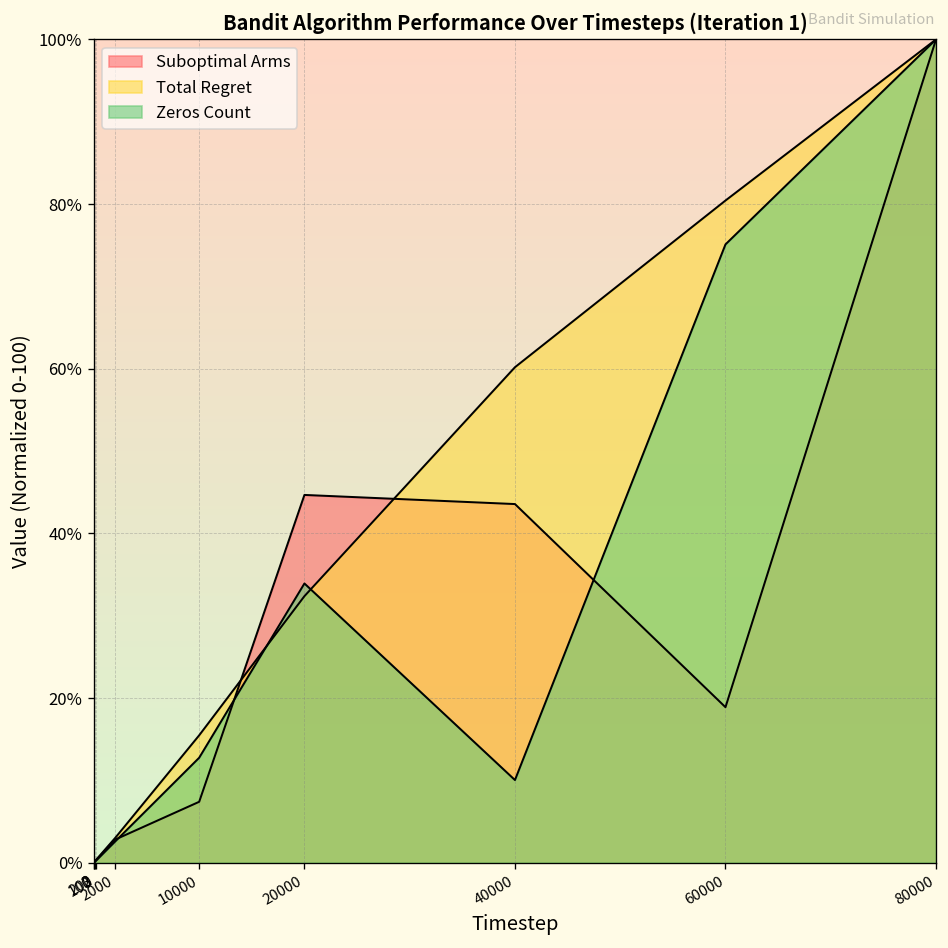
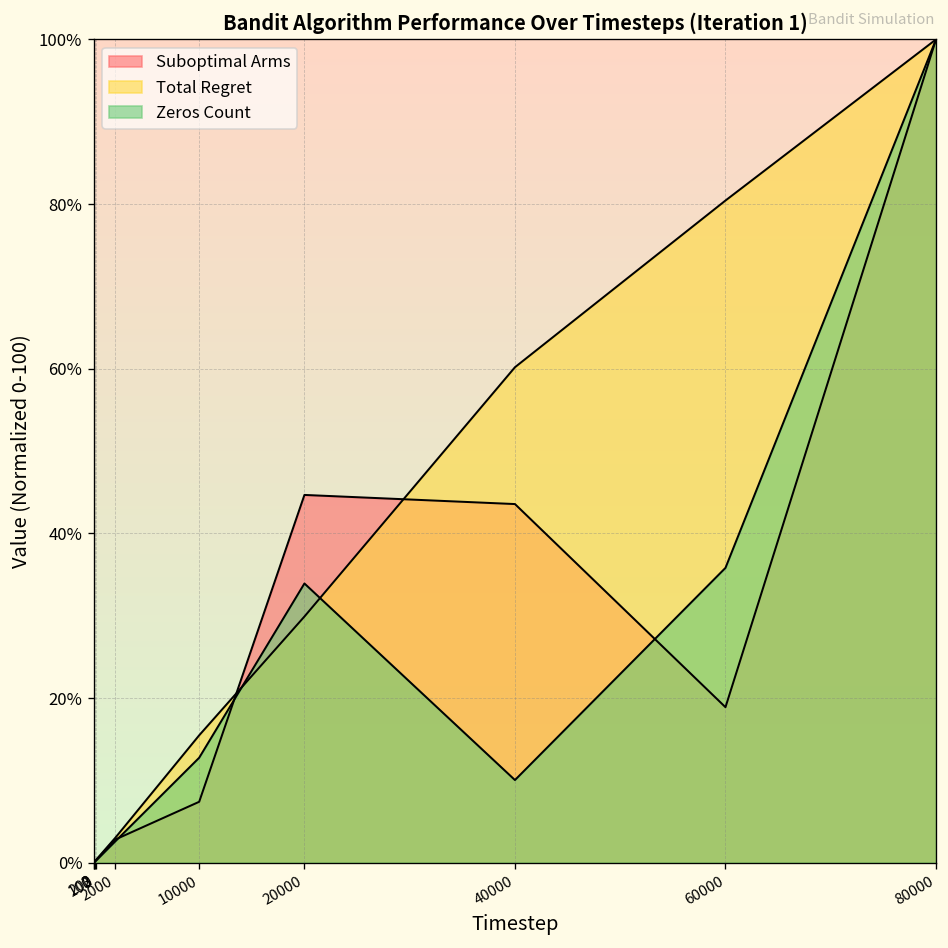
  {
    "Suboptimal Arms": {
      "10000": "7%",
      "20000": "45%",
      "40000": "44%",
      "60000": "19%"
    },
    "Total Regret": {
      "10000": "15%",
-     "20000": "32%",
+     "20000": "30%",
      "40000": "60%",
      "60000": "80%"
    },
    "Zeros Count": {
      "10000": "13%",
      "20000": "34%",
      "40000": "10%",
-     "60000": "75%"
+     "60000": "36%"
    }
  }
